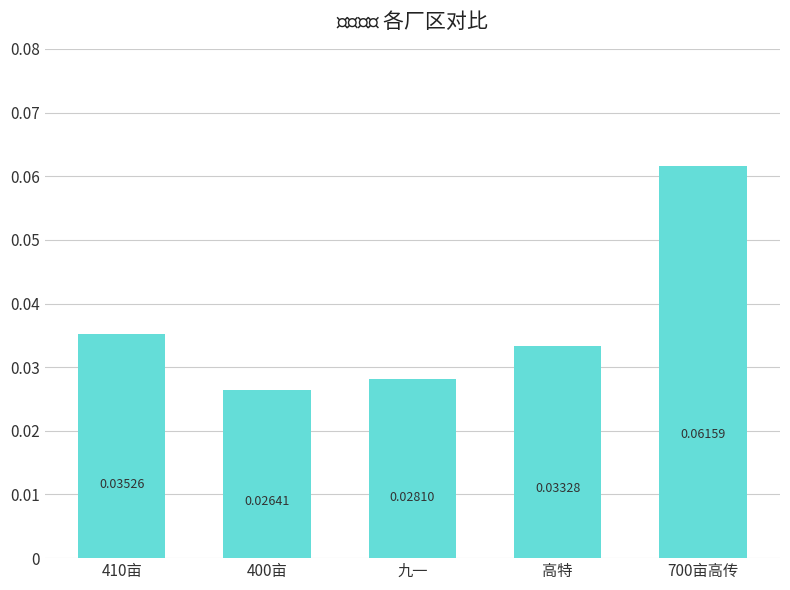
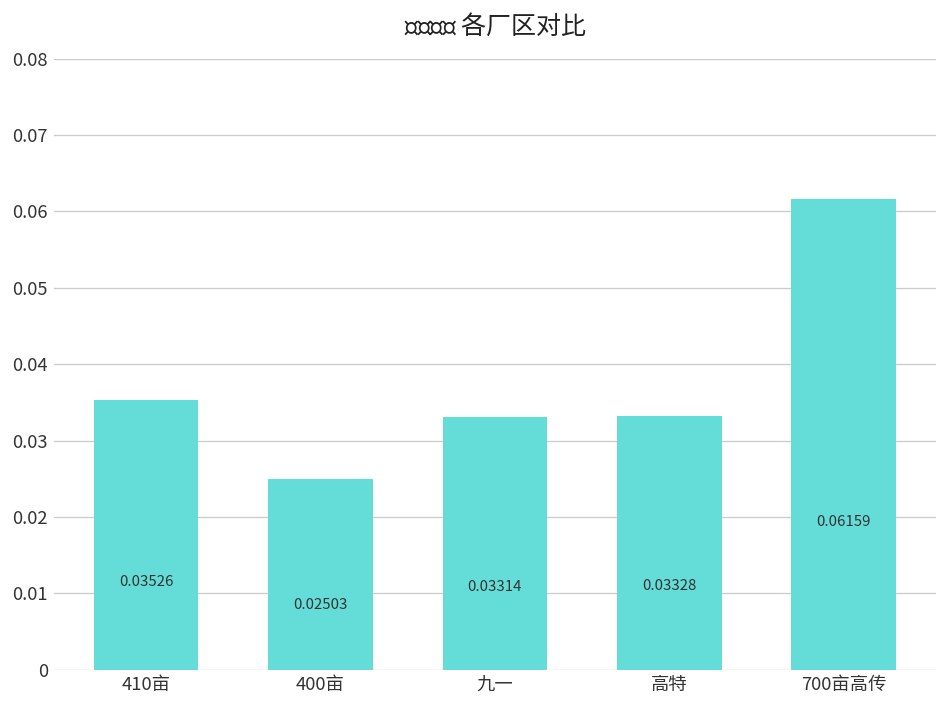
  {
    "410亩": 0.03526,
-   "400亩": 0.02641,
-   "九一": 0.02810,
+   "400亩": 0.02503,
+   "九一": 0.03314,
    "高特": 0.03328,
    "700亩高传": 0.06159
  }
